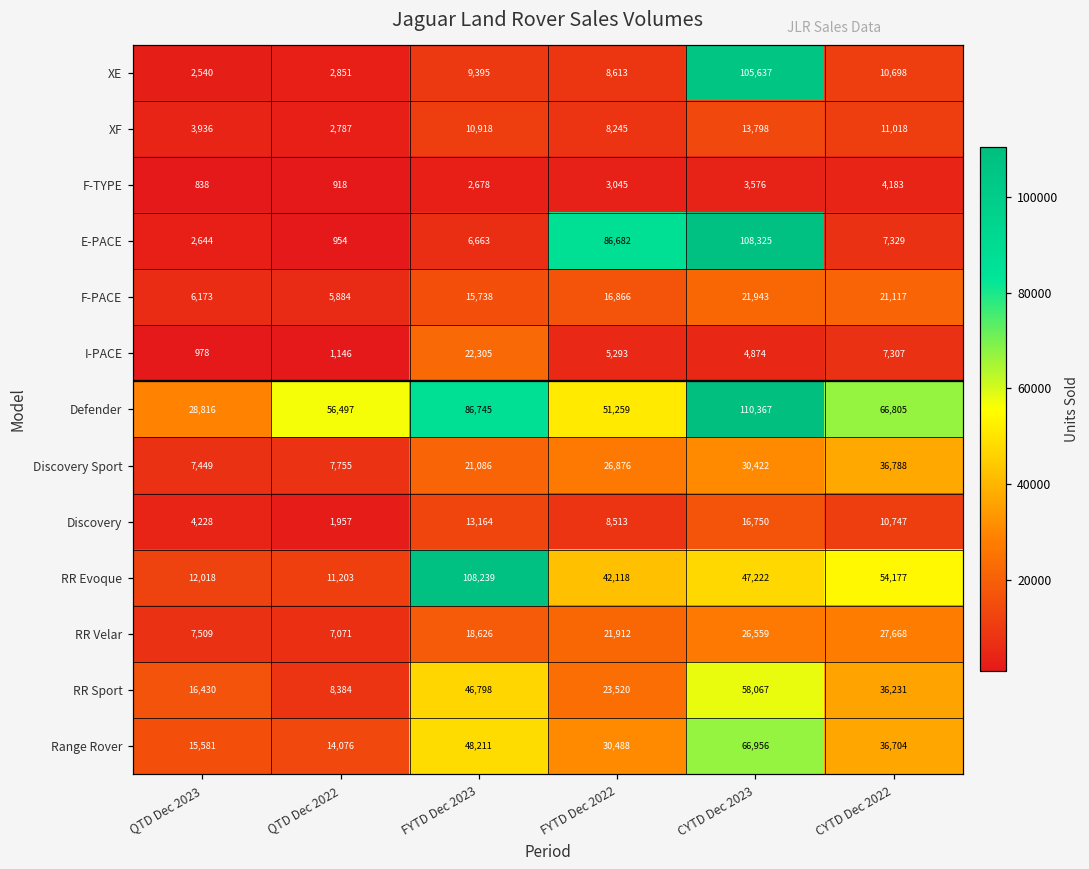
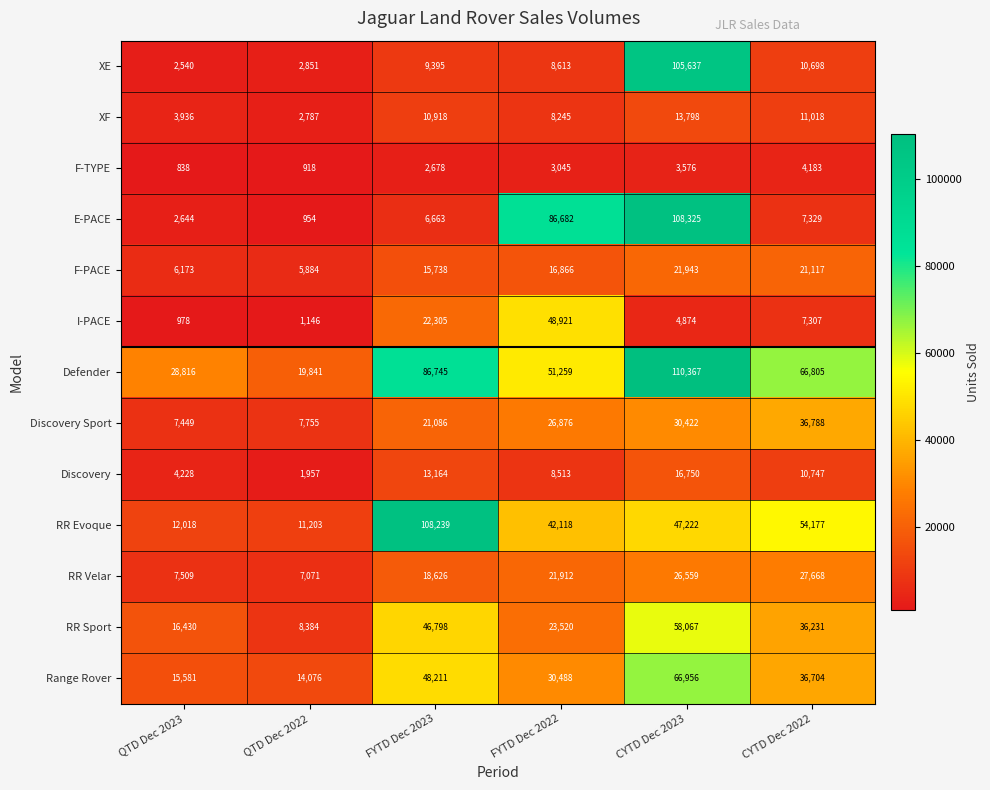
  {
    "XE": {
      "QTD Dec 2023": "2,540",
      "QTD Dec 2022": "2,851",
      "FYTD Dec 2023": "9,395",
      "FYTD Dec 2022": "8,613",
      "CYTD Dec 2023": "105,637",
      "CYTD Dec 2022": "10,698"
    },
    "XF": {
      "QTD Dec 2023": "3,936",
      "QTD Dec 2022": "2,787",
      "FYTD Dec 2023": "10,918",
      "FYTD Dec 2022": "8,245",
      "CYTD Dec 2023": "13,798",
      "CYTD Dec 2022": "11,018"
    },
    "F-TYPE": {
      "QTD Dec 2023": "838",
      "QTD Dec 2022": "918",
      "FYTD Dec 2023": "2,678",
      "FYTD Dec 2022": "3,045",
      "CYTD Dec 2023": "3,576",
      "CYTD Dec 2022": "4,183"
    },
    "E-PACE": {
      "QTD Dec 2023": "2,644",
      "QTD Dec 2022": "954",
      "FYTD Dec 2023": "6,663",
      "FYTD Dec 2022": "86,682",
      "CYTD Dec 2023": "108,325",
      "CYTD Dec 2022": "7,329"
    },
    "F-PACE": {
      "QTD Dec 2023": "6,173",
      "QTD Dec 2022": "5,884",
      "FYTD Dec 2023": "15,738",
      "FYTD Dec 2022": "16,866",
      "CYTD Dec 2023": "21,943",
      "CYTD Dec 2022": "21,117"
    },
    "I-PACE": {
      "QTD Dec 2023": "978",
      "QTD Dec 2022": "1,146",
      "FYTD Dec 2023": "22,305",
-     "FYTD Dec 2022": "5,293",
+     "FYTD Dec 2022": "48,921",
      "CYTD Dec 2023": "4,874",
      "CYTD Dec 2022": "7,307"
    },
    "Defender": {
      "QTD Dec 2023": "28,816",
-     "QTD Dec 2022": "56,497",
+     "QTD Dec 2022": "19,841",
      "FYTD Dec 2023": "86,745",
      "FYTD Dec 2022": "51,259",
      "CYTD Dec 2023": "110,367",
      "CYTD Dec 2022": "66,805"
    },
    "Discovery Sport": {
      "QTD Dec 2023": "7,449",
      "QTD Dec 2022": "7,755",
      "FYTD Dec 2023": "21,086",
      "FYTD Dec 2022": "26,876",
      "CYTD Dec 2023": "30,422",
      "CYTD Dec 2022": "36,788"
    },
    "Discovery": {
      "QTD Dec 2023": "4,228",
      "QTD Dec 2022": "1,957",
      "FYTD Dec 2023": "13,164",
      "FYTD Dec 2022": "8,513",
      "CYTD Dec 2023": "16,750",
      "CYTD Dec 2022": "10,747"
    },
    "RR Evoque": {
      "QTD Dec 2023": "12,018",
      "QTD Dec 2022": "11,203",
      "FYTD Dec 2023": "108,239",
      "FYTD Dec 2022": "42,118",
      "CYTD Dec 2023": "47,222",
      "CYTD Dec 2022": "54,177"
    },
    "RR Velar": {
      "QTD Dec 2023": "7,509",
      "QTD Dec 2022": "7,071",
      "FYTD Dec 2023": "18,626",
      "FYTD Dec 2022": "21,912",
      "CYTD Dec 2023": "26,559",
      "CYTD Dec 2022": "27,668"
    },
    "RR Sport": {
      "QTD Dec 2023": "16,430",
      "QTD Dec 2022": "8,384",
      "FYTD Dec 2023": "46,798",
      "FYTD Dec 2022": "23,520",
      "CYTD Dec 2023": "58,067",
      "CYTD Dec 2022": "36,231"
    },
    "Range Rover": {
      "QTD Dec 2023": "15,581",
      "QTD Dec 2022": "14,076",
      "FYTD Dec 2023": "48,211",
      "FYTD Dec 2022": "30,488",
      "CYTD Dec 2023": "66,956",
      "CYTD Dec 2022": "36,704"
    }
  }
